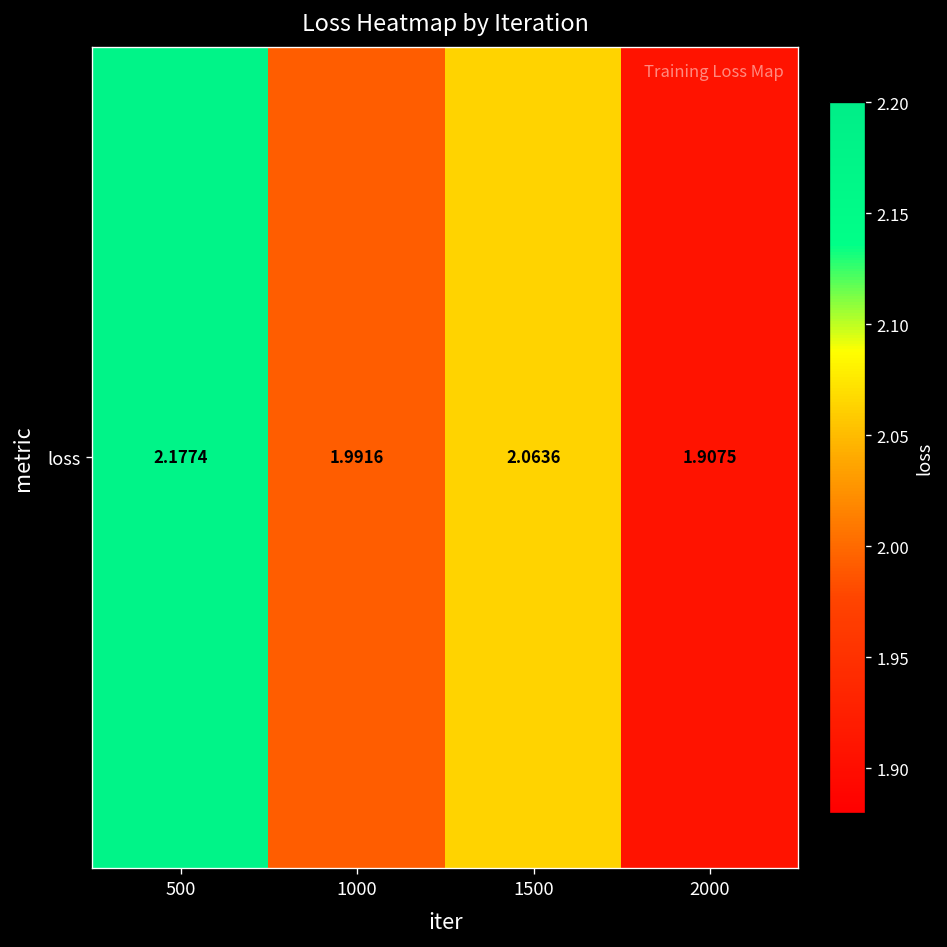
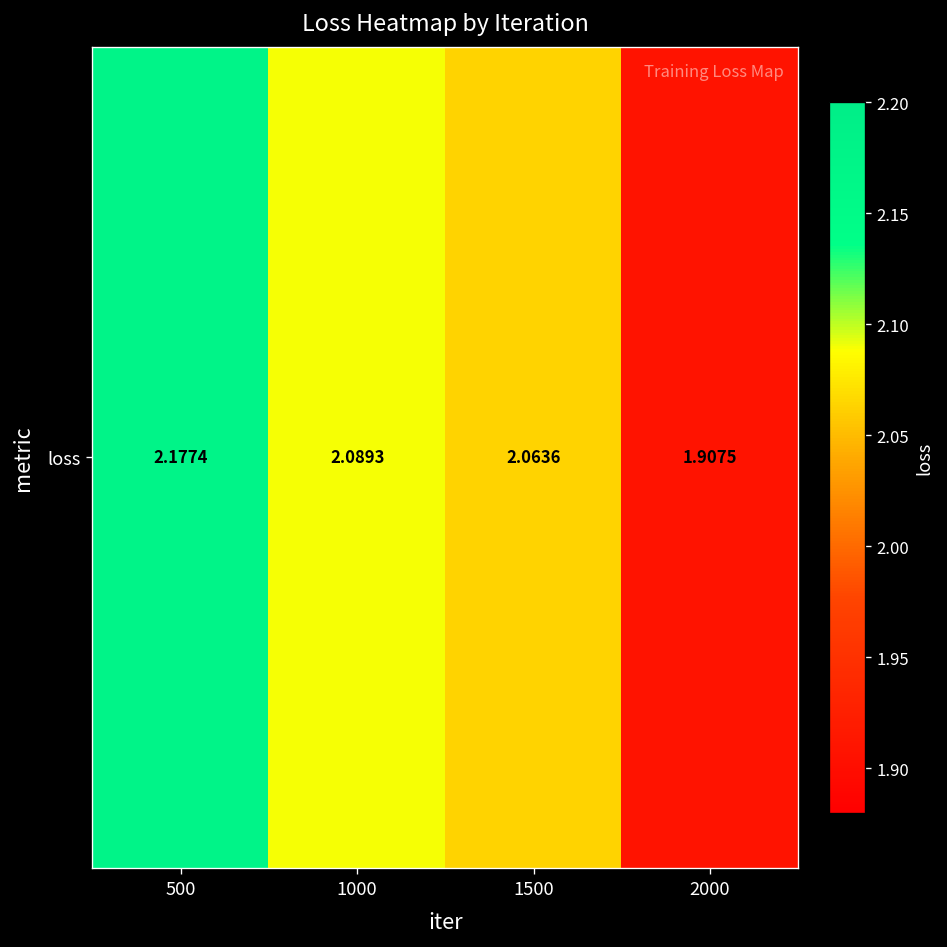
  {
    "loss": {
      "500": 2.1774,
-     "1000": 1.9916,
+     "1000": 2.0893,
      "1500": 2.0636
    }
  }
